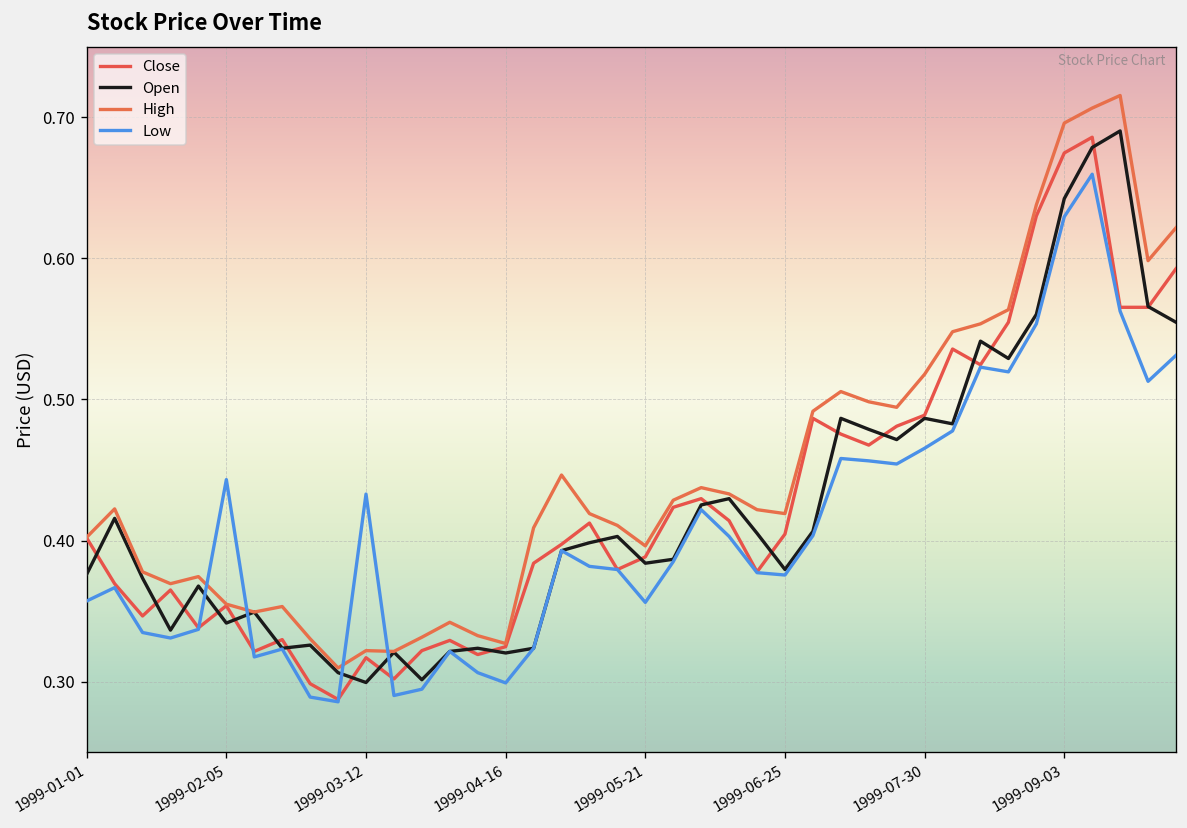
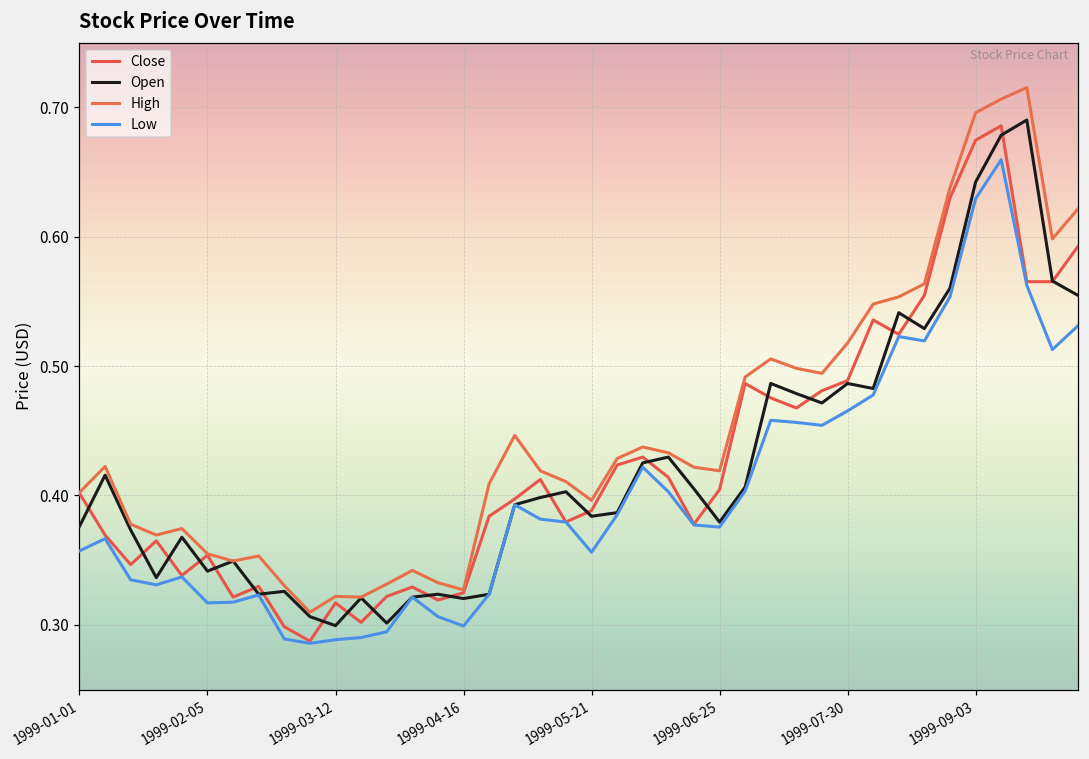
  {
    "Open": {
      "1999-01-01": 0.376,
      "1999-02-05": 0.342,
      "1999-03-12": 0.299,
      "1999-04-16": 0.320,
      "1999-05-21": 0.384,
      "1999-06-25": 0.379,
      "1999-07-30": 0.487,
      "1999-09-03": 0.642
    },
    "Low": {
      "1999-01-01": 0.357,
-     "1999-02-05": 0.443,
-     "1999-03-12": 0.433,
+     "1999-02-05": 0.317,
+     "1999-03-12": 0.289,
      "1999-04-16": 0.299,
      "1999-05-21": 0.356,
      "1999-06-25": 0.376,
      "1999-07-30": 0.465,
      "1999-09-03": 0.629
    }
  }
